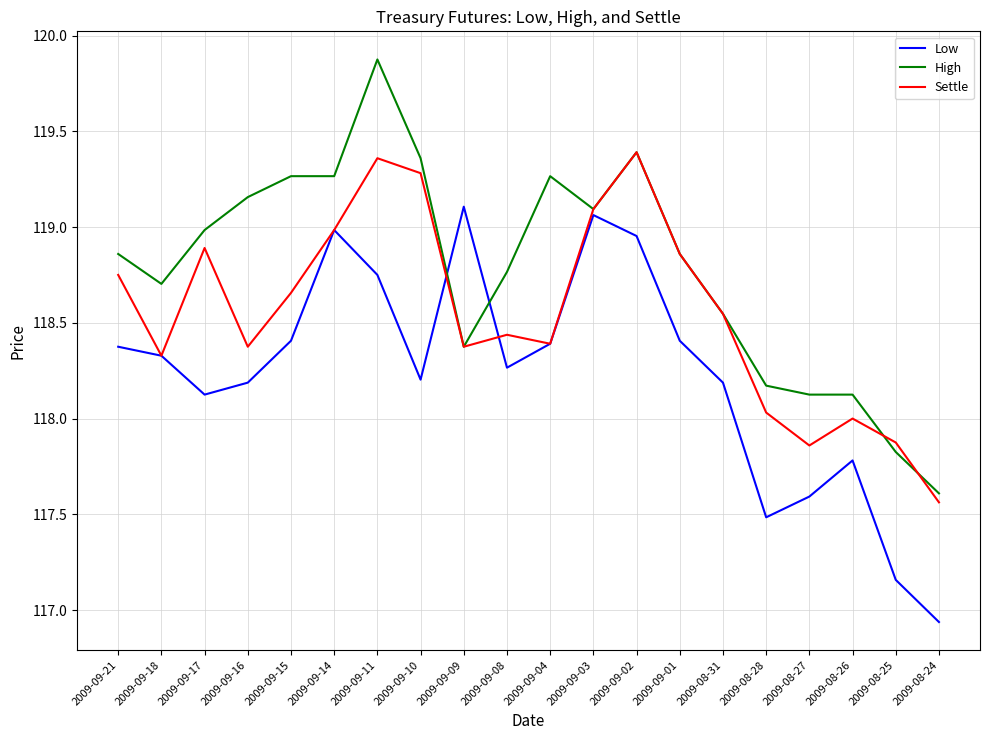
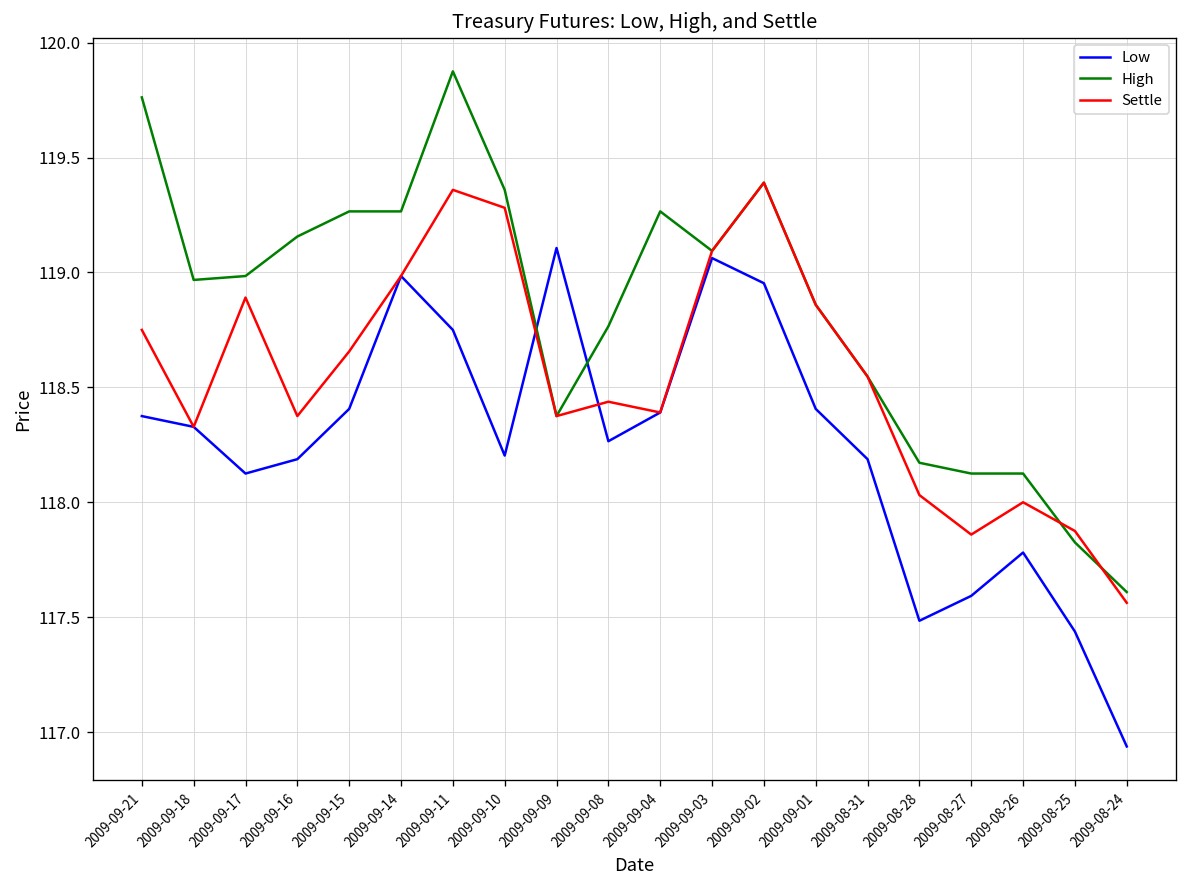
  {
    "Low": {
      "2009-09-21": 118.38,
      "2009-09-17": 118.13,
      "2009-09-16": 118.19,
      "2009-09-15": 118.41,
      "2009-09-11": 118.75,
      "2009-09-10": 118.20,
      "2009-09-09": 119.11,
      "2009-09-08": 118.27,
      "2009-09-03": 119.06,
      "2009-09-02": 118.95,
      "2009-09-01": 118.41,
      "2009-08-31": 118.19,
      "2009-08-28": 117.48,
      "2009-08-27": 117.59,
      "2009-08-26": 117.78,
-     "2009-08-25": 117.16,
+     "2009-08-25": 117.44,
      "2009-08-24": 116.94
    },
    "High": {
-     "2009-09-21": 118.86,
-     "2009-09-18": 118.70,
+     "2009-09-21": 119.76,
+     "2009-09-18": 118.97,
      "2009-09-17": 118.98,
      "2009-09-16": 119.16,
      "2009-09-15": 119.27,
      "2009-09-14": 119.27,
      "2009-09-11": 119.88,
      "2009-09-10": 119.36,
      "2009-09-08": 118.77,
      "2009-09-04": 119.27,
      "2009-08-28": 118.17,
      "2009-08-27": 118.13,
      "2009-08-26": 118.13,
      "2009-08-25": 117.83,
      "2009-08-24": 117.61
    },
    "Settle": {
      "2009-09-21": 118.75,
      "2009-09-17": 118.89,
      "2009-09-16": 118.38,
      "2009-09-15": 118.66,
      "2009-09-11": 119.36,
      "2009-09-10": 119.28,
      "2009-09-08": 118.44,
      "2009-08-28": 118.03,
      "2009-08-27": 117.86,
      "2009-08-26": 118.00,
      "2009-08-25": 117.88,
      "2009-08-24": 117.56
    }
  }
